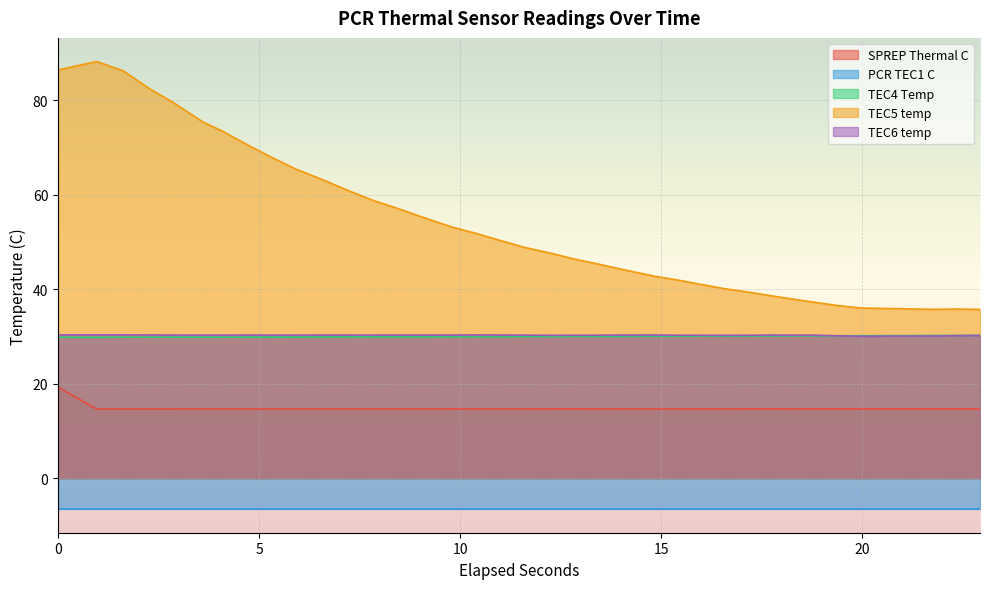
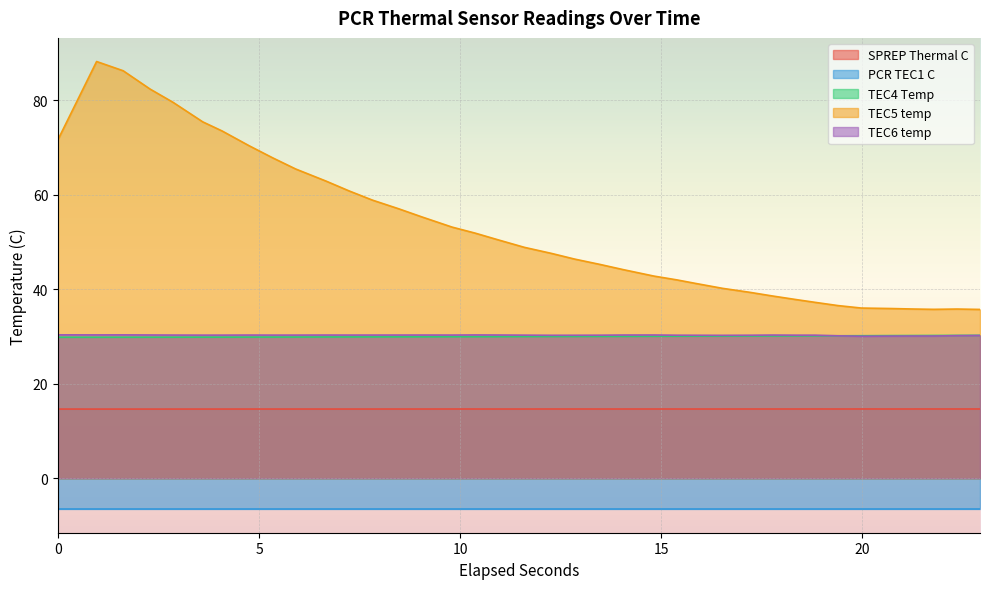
  {
    "SPREP Thermal C": {
-     "0": 19
+     "0": 15
    },
    "TEC5 temp": {
-     "0": 86
+     "0": 72
    }
  }
